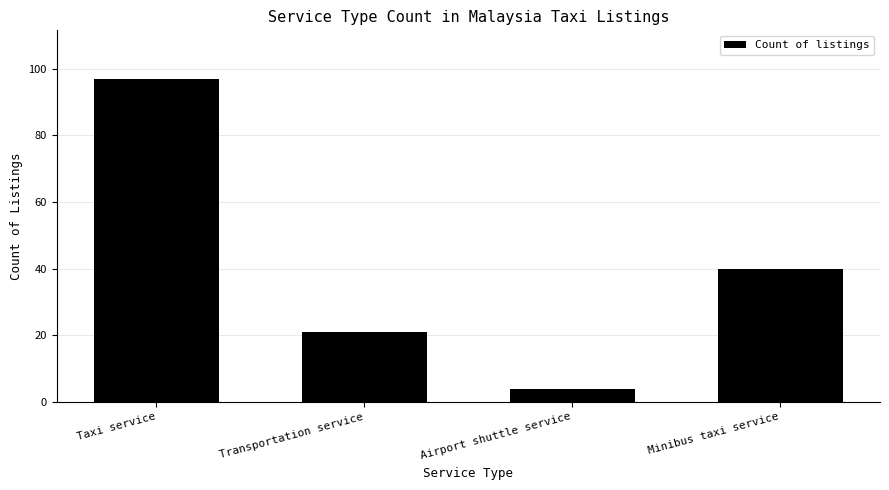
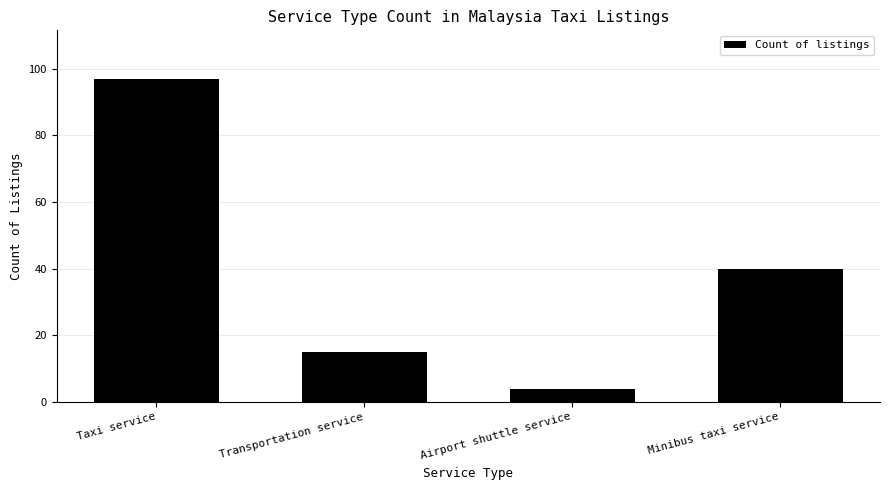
  {
    "Taxi service": 97,
-   "Transportation service": 21,
+   "Transportation service": 15,
    "Airport shuttle service": 4,
    "Minibus taxi service": 40
  }
